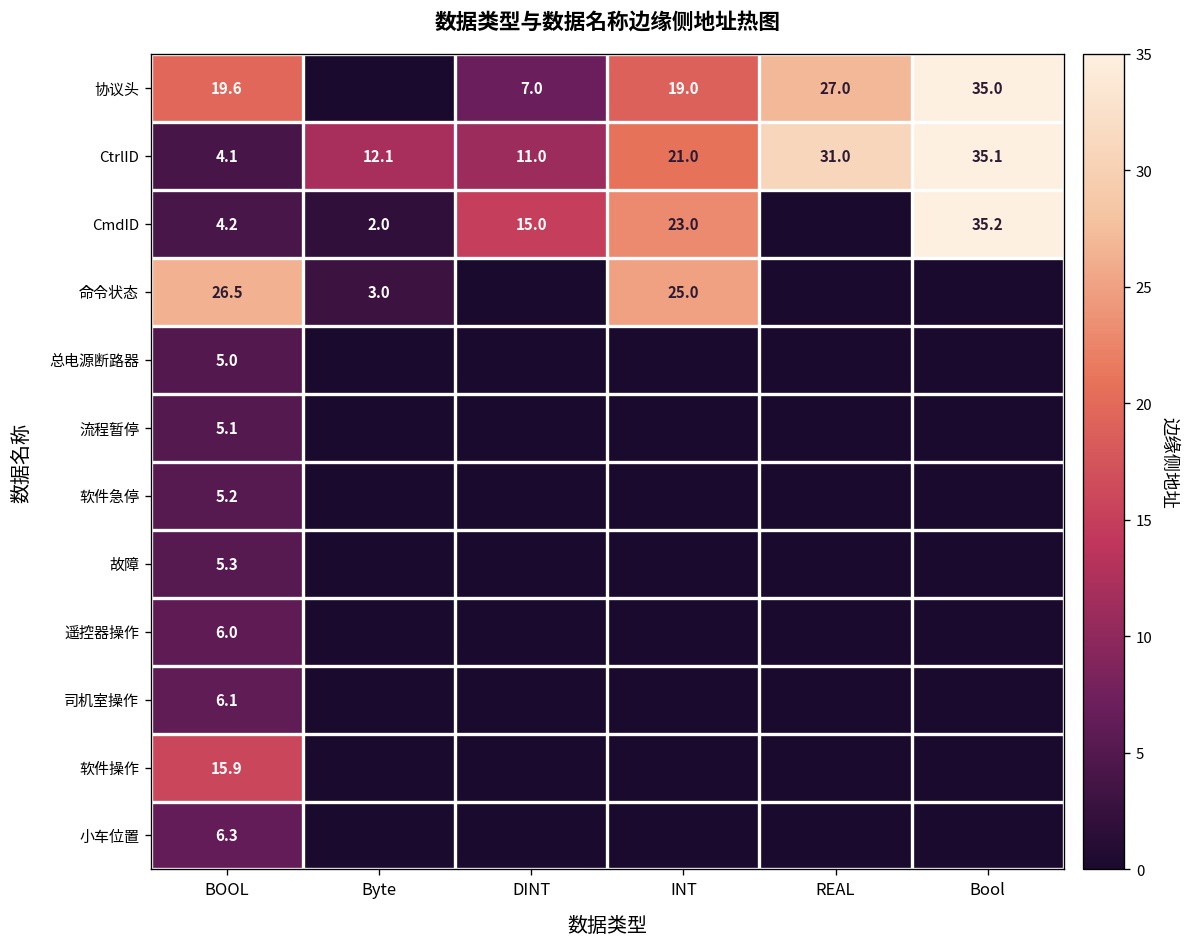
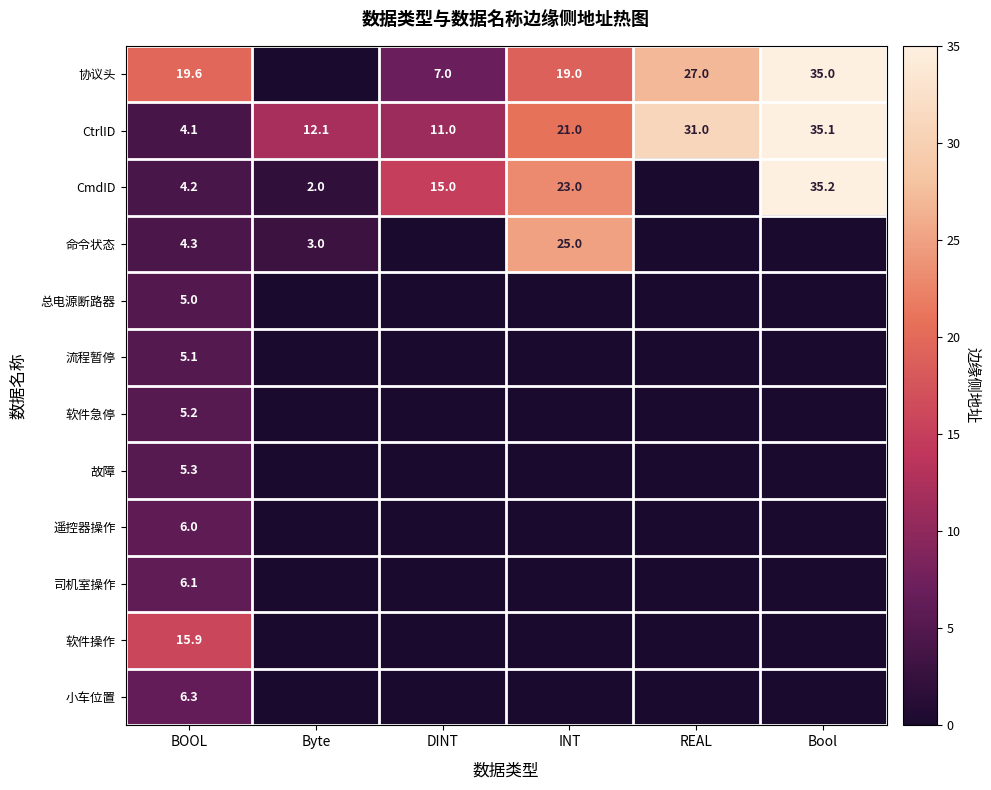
  {
    "协议头": {
      "BOOL": 19.6,
      "DINT": 7.0,
      "INT": 19.0,
      "REAL": 27.0,
      "Bool": 35.0
    },
    "CtrlID": {
      "BOOL": 4.1,
      "Byte": 12.1,
      "DINT": 11.0,
      "INT": 21.0,
      "REAL": 31.0,
      "Bool": 35.1
    },
    "CmdID": {
      "BOOL": 4.2,
      "Byte": 2.0,
      "DINT": 15.0,
      "INT": 23.0,
      "Bool": 35.2
    },
    "命令状态": {
-     "BOOL": 26.5,
+     "BOOL": 4.3,
      "Byte": 3.0,
      "INT": 25.0
    },
    "总电源断路器": {
      "BOOL": 5.0
    },
    "流程暂停": {
      "BOOL": 5.1
    },
    "软件急停": {
      "BOOL": 5.2
    },
    "故障": {
      "BOOL": 5.3
    },
    "遥控器操作": {
      "BOOL": 6.0
    },
    "司机室操作": {
      "BOOL": 6.1
    },
    "软件操作": {
      "BOOL": 15.9
    },
    "小车位置": {
      "BOOL": 6.3
    }
  }
